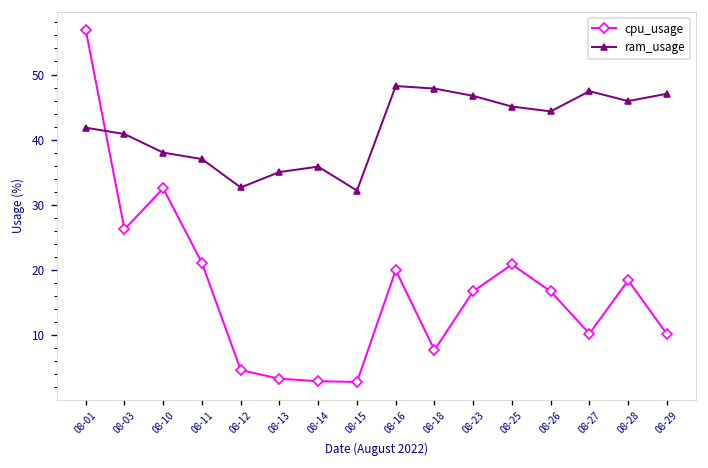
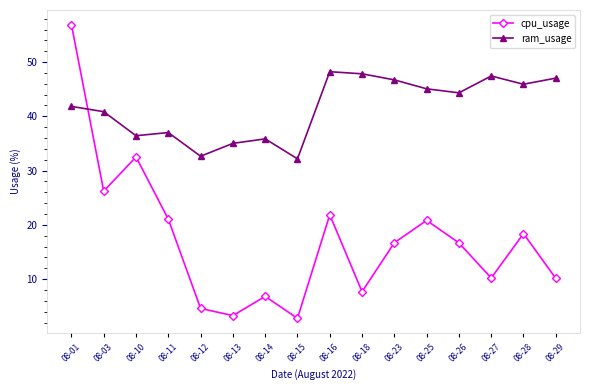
  {
    "cpu_usage": {
      "08-01": 57,
      "08-03": 26,
      "08-10": 33,
      "08-11": 21,
      "08-12": 5,
      "08-13": 3,
-     "08-14": 3,
+     "08-14": 7,
      "08-15": 3,
-     "08-16": 20,
+     "08-16": 22,
      "08-18": 8,
      "08-23": 17,
      "08-25": 21,
      "08-26": 17,
      "08-27": 10,
      "08-28": 18,
      "08-29": 10
    },
    "ram_usage": {
      "08-01": 42,
      "08-03": 41,
-     "08-10": 38,
+     "08-10": 36,
      "08-11": 37,
      "08-12": 33,
      "08-13": 35,
      "08-14": 36,
      "08-15": 32,
      "08-16": 48,
      "08-18": 48,
      "08-23": 47,
      "08-25": 45,
      "08-26": 44,
      "08-27": 47,
      "08-28": 46,
      "08-29": 47
    }
  }
